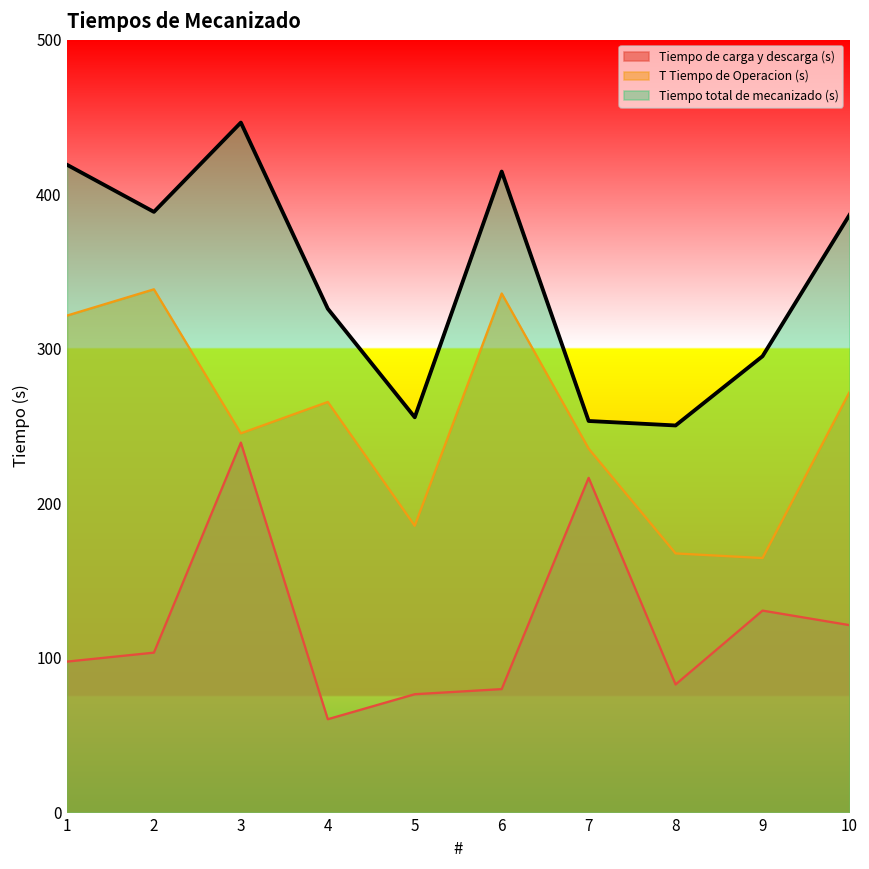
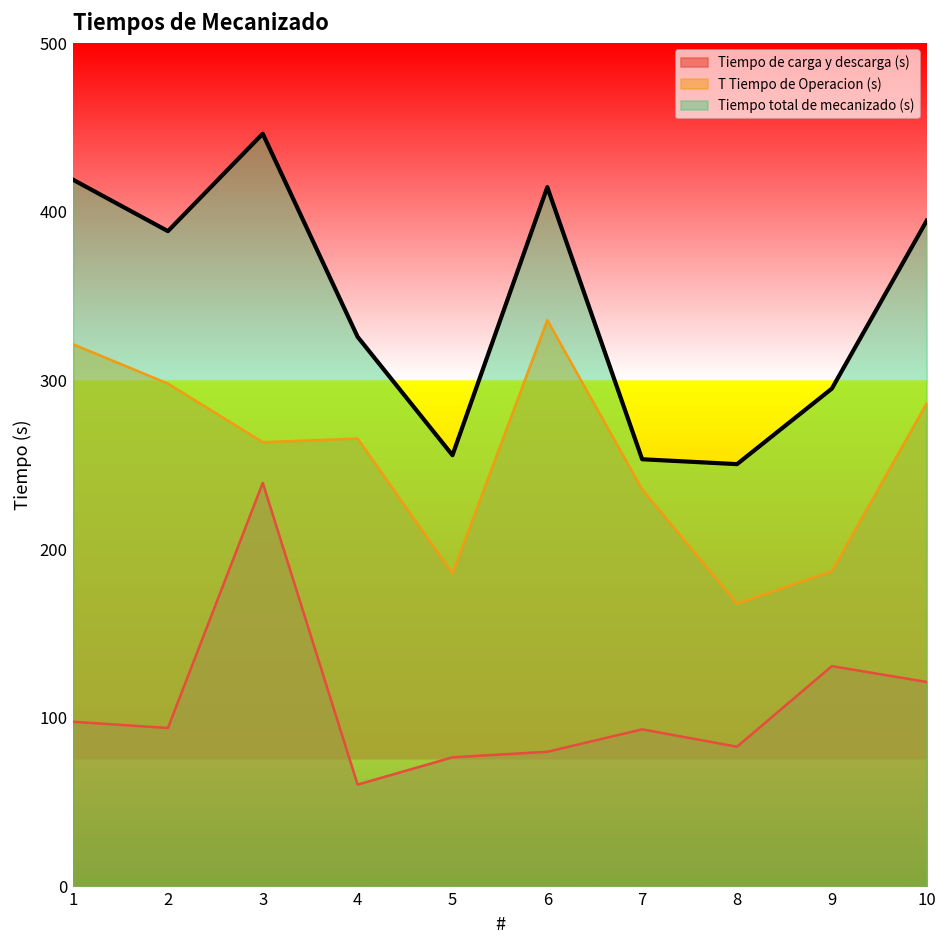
  {
    "Tiempo de carga y descarga (s)": {
      "1": 98,
-     "2": 103,
+     "2": 94,
      "3": 239,
      "4": 60,
      "5": 77,
      "6": 80,
-     "7": 217,
+     "7": 93,
      "8": 83,
      "9": 131,
      "10": 121
    },
    "T Tiempo de Operacion (s)": {
      "1": 322,
-     "2": 339,
-     "3": 245,
+     "2": 298,
+     "3": 263,
      "4": 266,
      "5": 186,
      "6": 336,
      "7": 235,
      "8": 168,
-     "9": 165,
-     "10": 272
+     "9": 187,
+     "10": 287
    },
    "Tiempo total de mecanizado (s)": {
      "1": 419,
      "2": 389,
      "3": 446,
      "4": 326,
      "5": 256,
      "6": 415,
      "7": 253,
      "8": 250,
      "9": 295,
-     "10": 387
+     "10": 395
    }
  }
